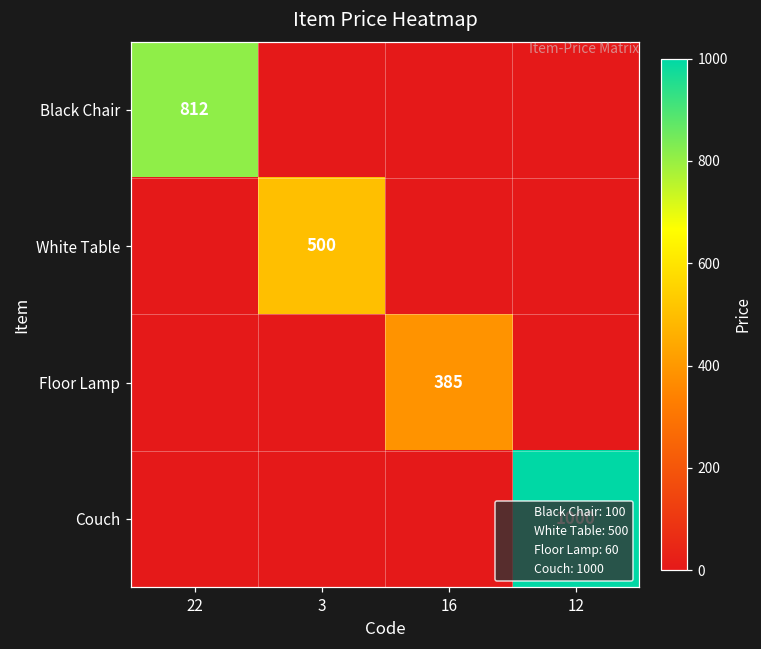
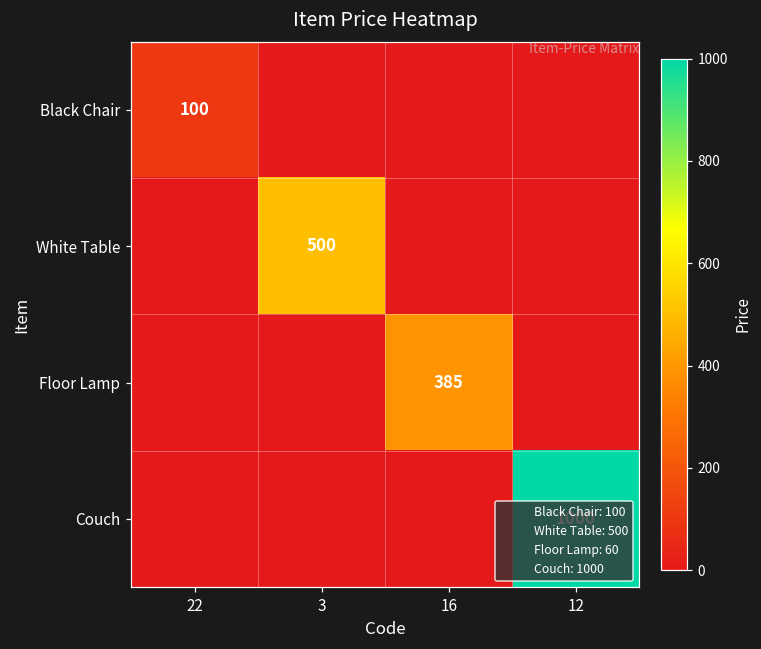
  {
    "Black Chair": {
-     "22": 812
+     "22": 100
    },
    "White Table": {
      "3": 500
    },
    "Floor Lamp": {
      "16": 385
    }
  }
